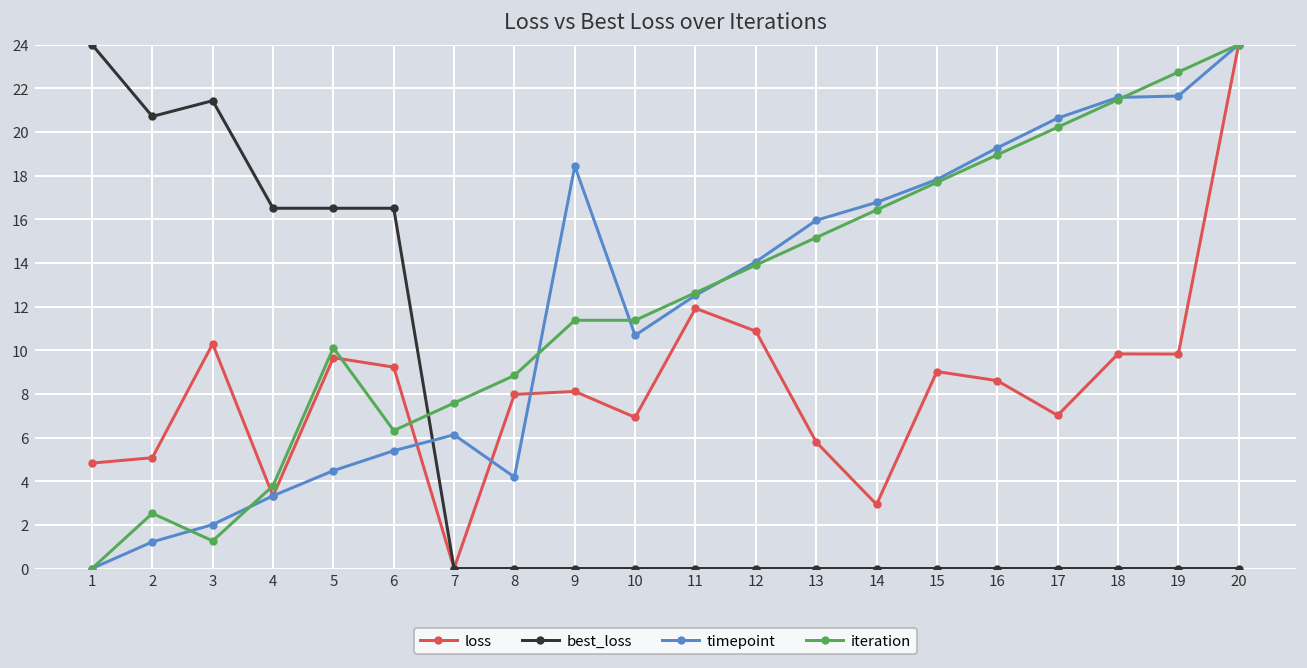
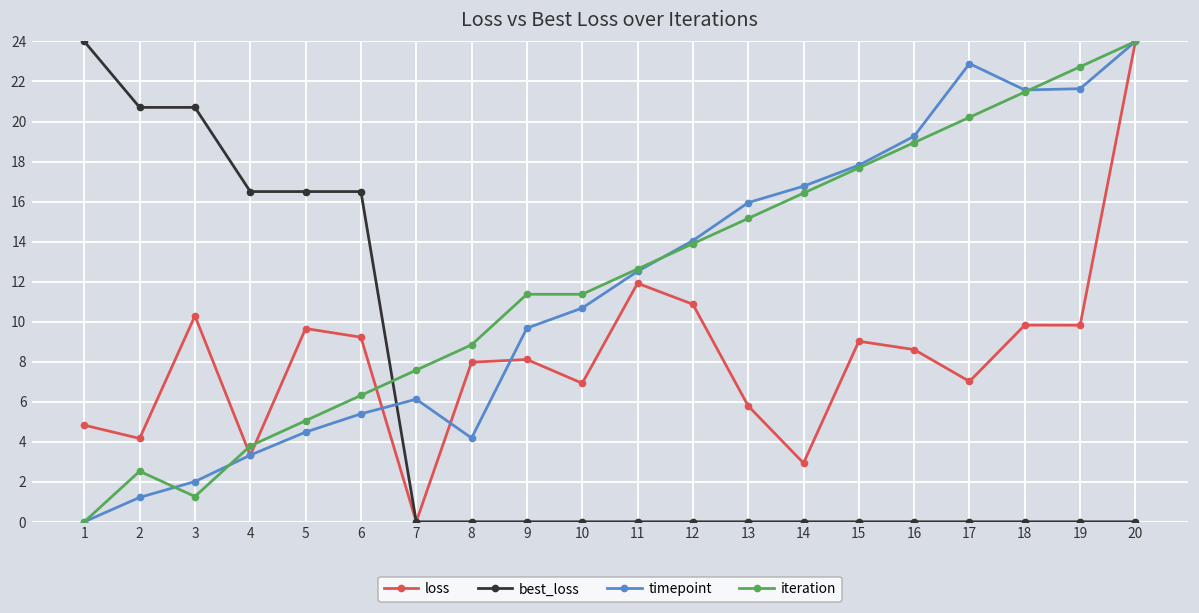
  {
    "loss": {
      "1": 4.8,
-     "2": 5.1,
+     "2": 4.2,
      "3": 10.3,
      "5": 9.7,
      "6": 9.2,
      "8": 8.0,
      "9": 8.1,
      "10": 6.9,
      "11": 11.9,
      "12": 10.9,
      "13": 5.8,
      "14": 2.9,
      "15": 9.0,
      "16": 8.6,
      "17": 7.0,
      "18": 9.8,
      "19": 9.8
    },
    "best_loss": {
      "1": 24.0,
      "2": 20.7,
-     "3": 21.4,
+     "3": 20.7,
      "4": 16.5,
      "5": 16.5,
      "6": 16.5,
      "8": 0.0,
      "9": 0.0,
      "10": 0.0,
      "11": 0.0,
      "12": 0.0,
      "13": 0.0,
      "14": 0.0,
      "15": 0.0,
      "16": 0.0,
      "17": 0.0,
      "18": 0.0,
      "19": 0.0,
      "20": 0.0
    },
    "timepoint": {
      "2": 1.2,
      "3": 2.0,
      "5": 4.5,
      "6": 5.4,
      "7": 6.1,
      "8": 4.2,
-     "9": 18.4,
+     "9": 9.7,
      "10": 10.7,
      "12": 14.0,
      "13": 15.9,
      "14": 16.8,
      "16": 19.3,
-     "17": 20.6,
+     "17": 22.9,
      "19": 21.6
    },
    "iteration": {
      "2": 2.5,
      "3": 1.3,
      "4": 3.8,
-     "5": 10.1,
+     "5": 5.1,
      "6": 6.3,
      "7": 7.6,
      "8": 8.8,
      "9": 11.4,
      "10": 11.4,
      "12": 13.9,
      "13": 15.2,
      "14": 16.4,
      "16": 18.9,
      "17": 20.2,
      "19": 22.7
    }
  }
